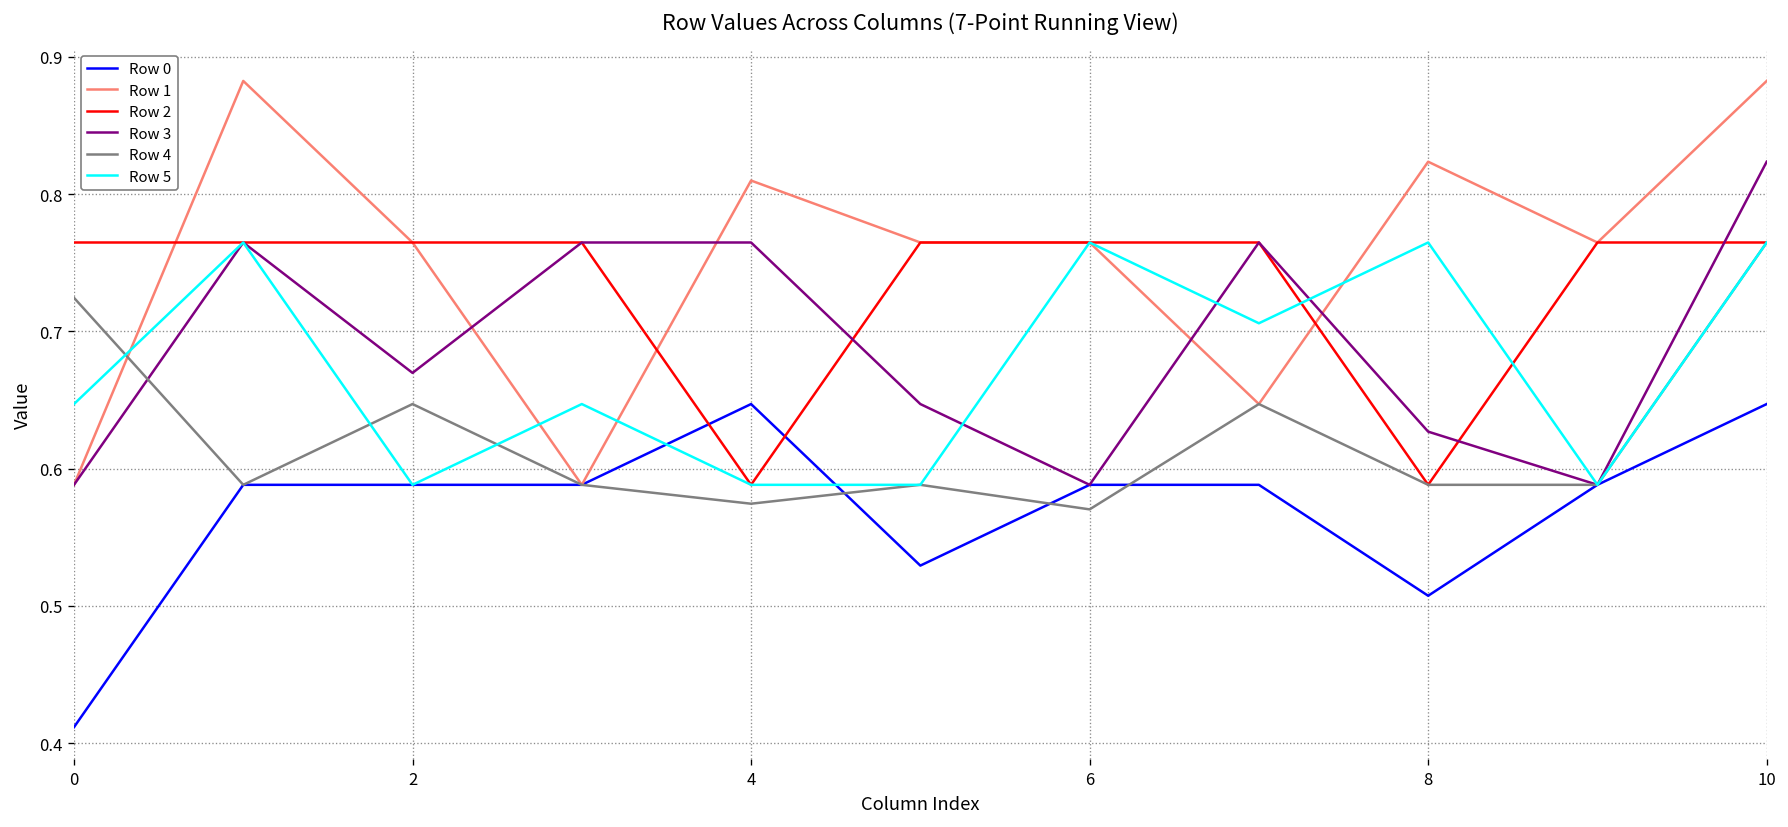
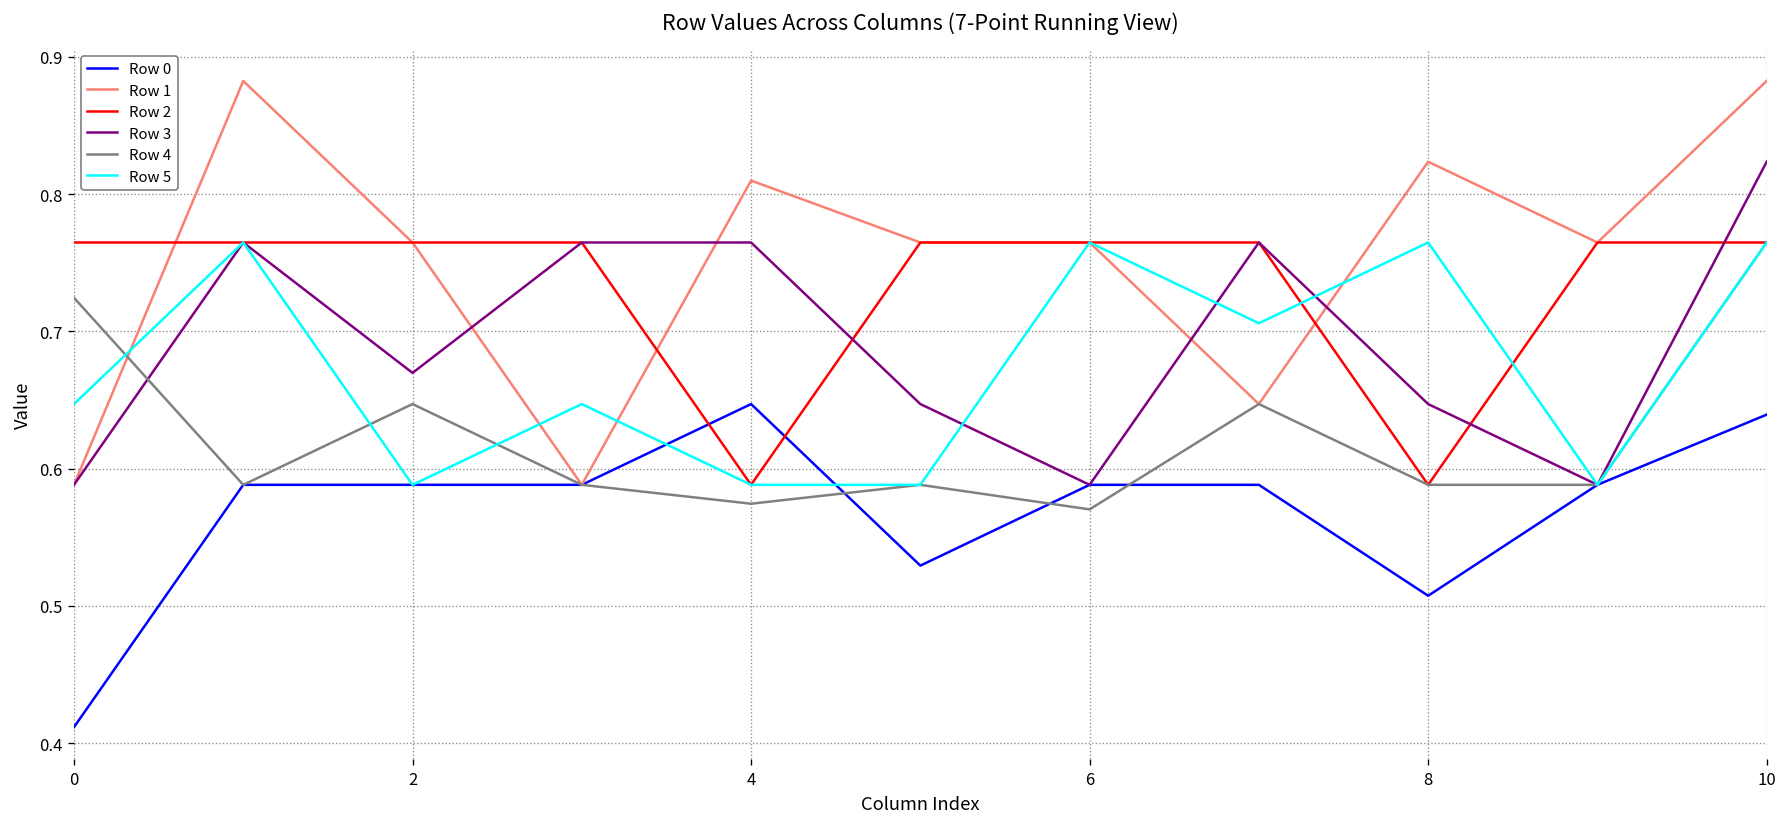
  {
    "Row 0": {
      "0": 0.412,
      "4": 0.647,
      "8": 0.507,
-     "10": 0.647
+     "10": 0.639
    },
    "Row 1": {
      "4": 0.810,
      "8": 0.824,
      "10": 0.882
    },
    "Row 2": {
      "0": 0.765
    },
    "Row 3": {
      "2": 0.670,
      "4": 0.765,
-     "8": 0.627,
+     "8": 0.647,
      "10": 0.824
    },
    "Row 4": {
      "0": 0.724,
      "2": 0.647,
      "4": 0.574,
      "6": 0.570
    },
    "Row 5": {
      "0": 0.647,
      "8": 0.765
    }
  }
